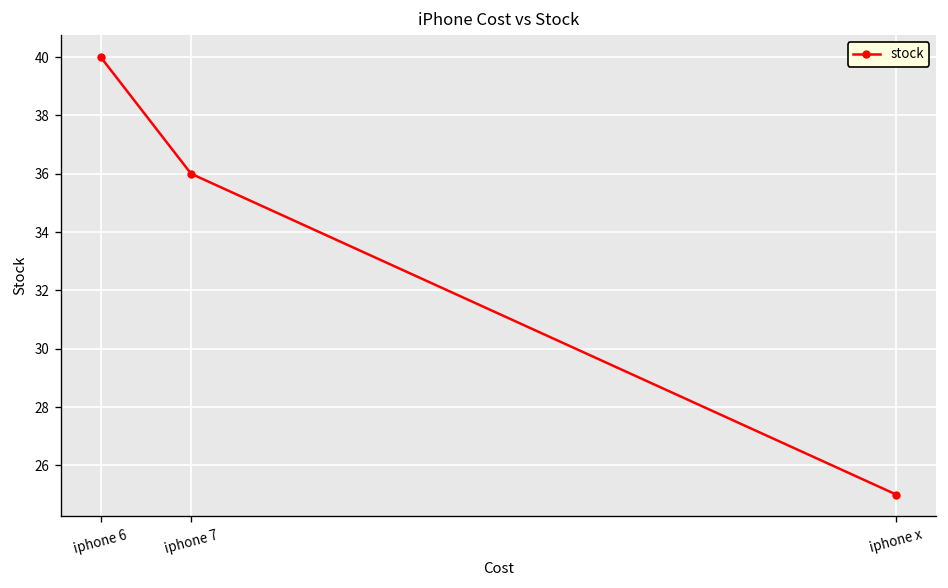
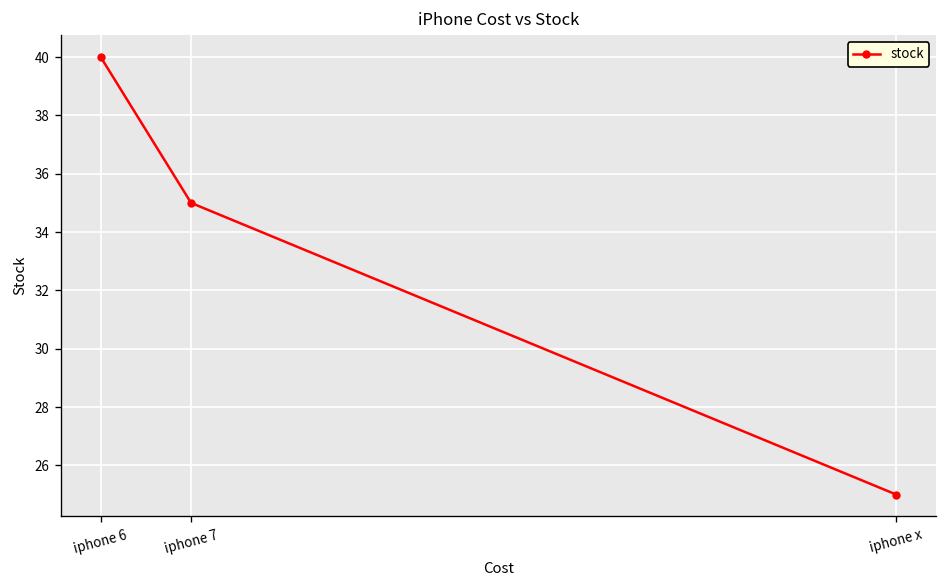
  {
    "iphone 6": 40,
-   "iphone 7": 36,
+   "iphone 7": 35,
    "iphone x": 25
  }
